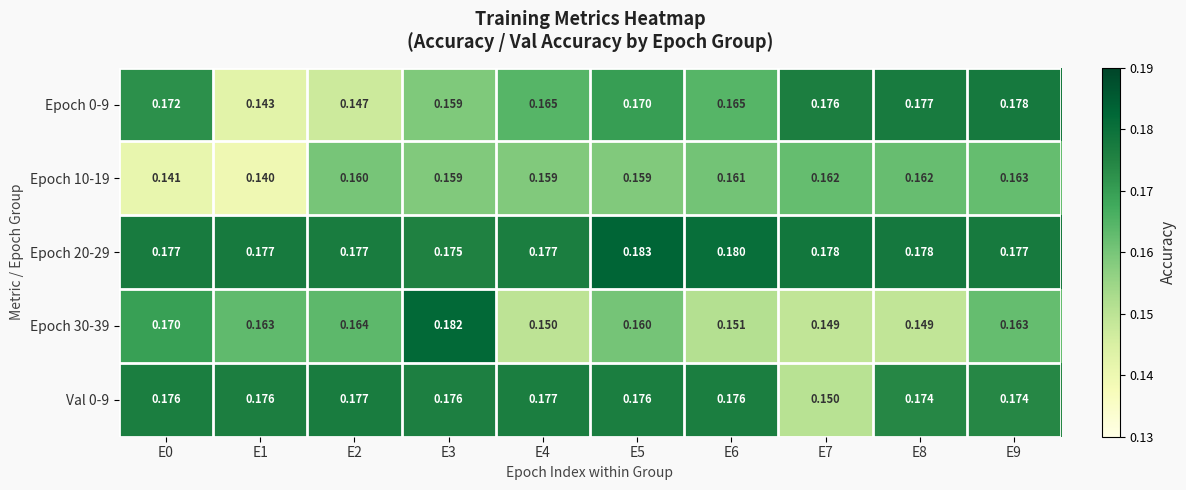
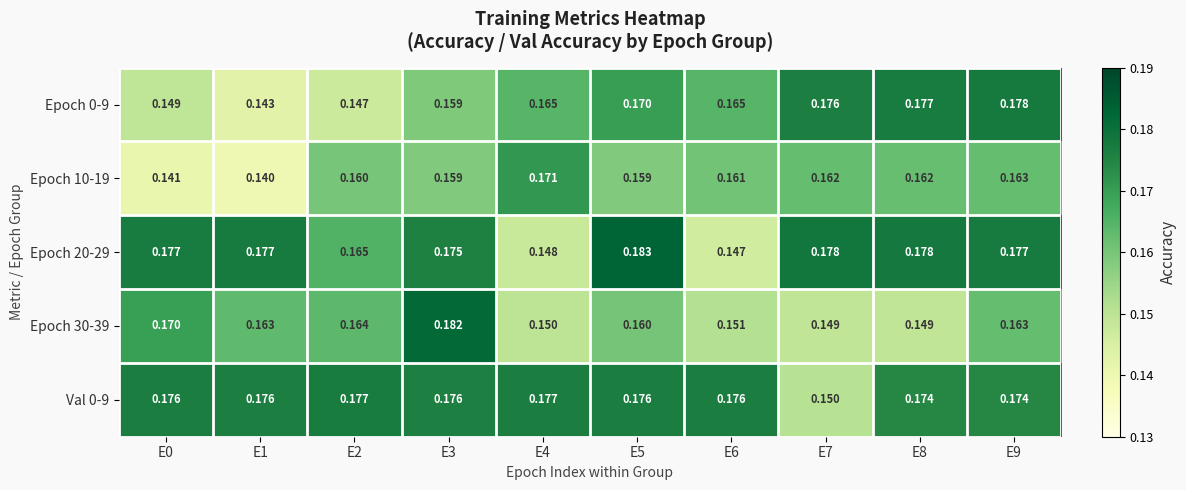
  {
    "Epoch 0-9": {
-     "E0": 0.172,
+     "E0": 0.149,
      "E1": 0.143,
      "E2": 0.147,
      "E3": 0.159,
      "E4": 0.165,
      "E5": 0.170,
      "E6": 0.165,
      "E7": 0.176,
      "E8": 0.177,
      "E9": 0.178
    },
    "Epoch 10-19": {
      "E0": 0.141,
      "E1": 0.140,
      "E2": 0.160,
      "E3": 0.159,
-     "E4": 0.159,
+     "E4": 0.171,
      "E5": 0.159,
      "E6": 0.161,
      "E7": 0.162,
      "E8": 0.162,
      "E9": 0.163
    },
    "Epoch 20-29": {
      "E0": 0.177,
      "E1": 0.177,
-     "E2": 0.177,
+     "E2": 0.165,
      "E3": 0.175,
-     "E4": 0.177,
+     "E4": 0.148,
      "E5": 0.183,
-     "E6": 0.180,
+     "E6": 0.147,
      "E7": 0.178,
      "E8": 0.178,
      "E9": 0.177
    },
    "Epoch 30-39": {
      "E0": 0.170,
      "E1": 0.163,
      "E2": 0.164,
      "E3": 0.182,
      "E4": 0.150,
      "E5": 0.160,
      "E6": 0.151,
      "E7": 0.149,
      "E8": 0.149,
      "E9": 0.163
    },
    "Val 0-9": {
      "E0": 0.176,
      "E1": 0.176,
      "E2": 0.177,
      "E3": 0.176,
      "E4": 0.177,
      "E5": 0.176,
      "E6": 0.176,
      "E7": 0.150,
      "E8": 0.174,
      "E9": 0.174
    }
  }
